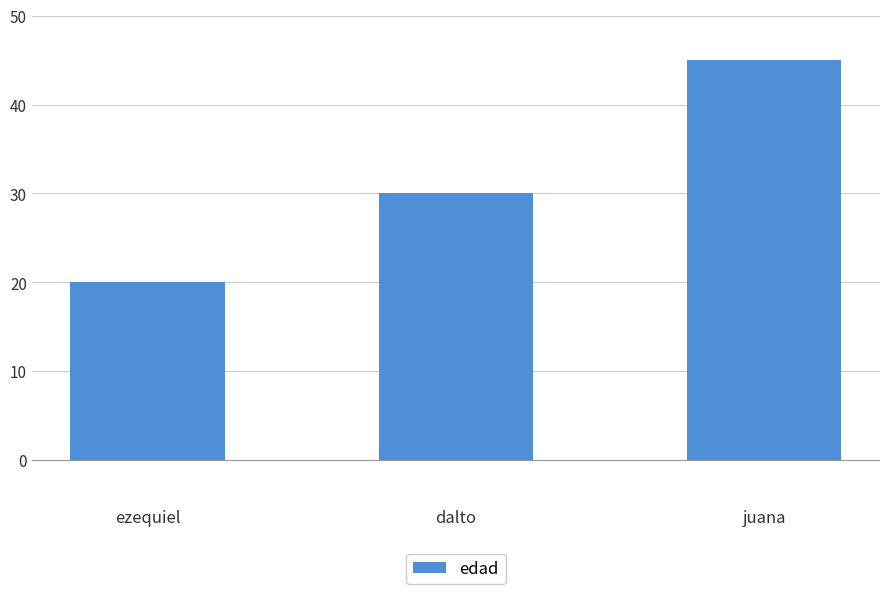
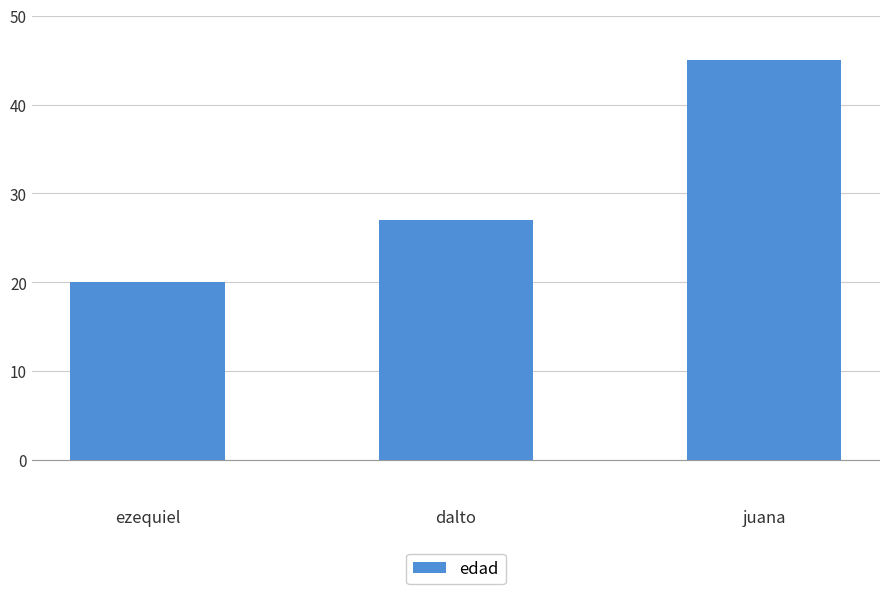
  {
    "ezequiel": 20,
-   "dalto": 30,
+   "dalto": 27,
    "juana": 45
  }
